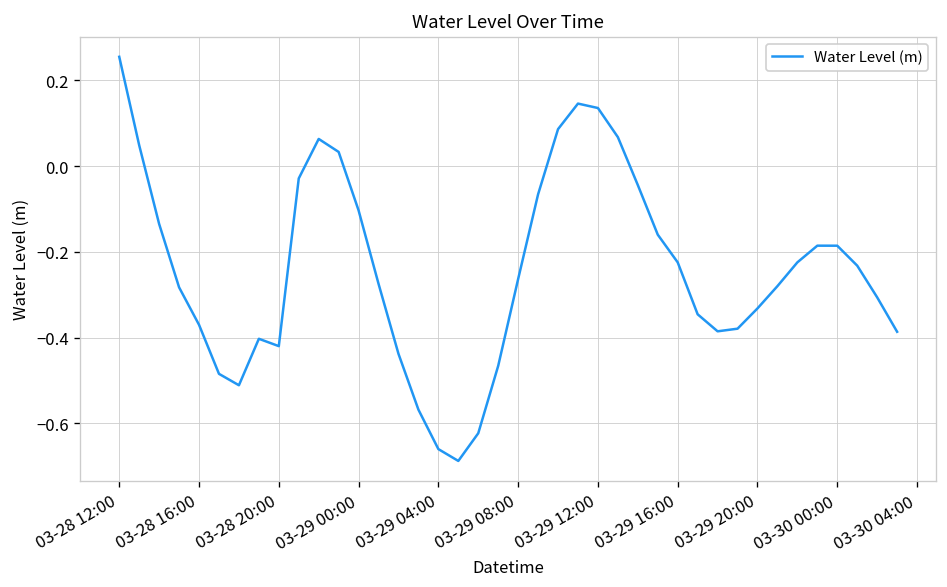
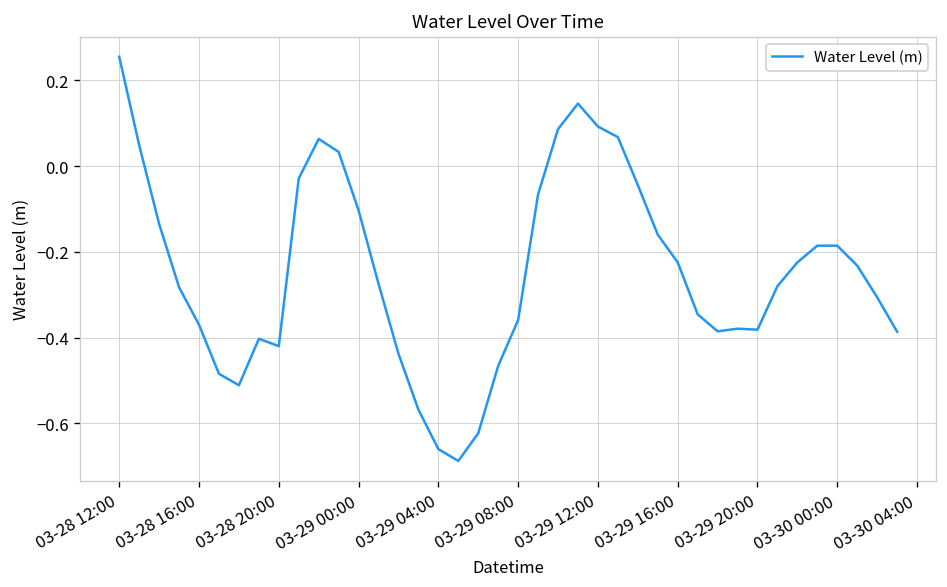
  {
    "03-28 12:00": 0.26,
    "03-28 16:00": -0.37,
    "03-28 20:00": -0.42,
    "03-29 00:00": -0.10,
    "03-29 04:00": -0.66,
-   "03-29 08:00": -0.26,
-   "03-29 12:00": 0.14,
+   "03-29 08:00": -0.36,
+   "03-29 12:00": 0.09,
    "03-29 16:00": -0.22,
-   "03-29 20:00": -0.33,
+   "03-29 20:00": -0.38,
    "03-30 00:00": -0.19
  }
